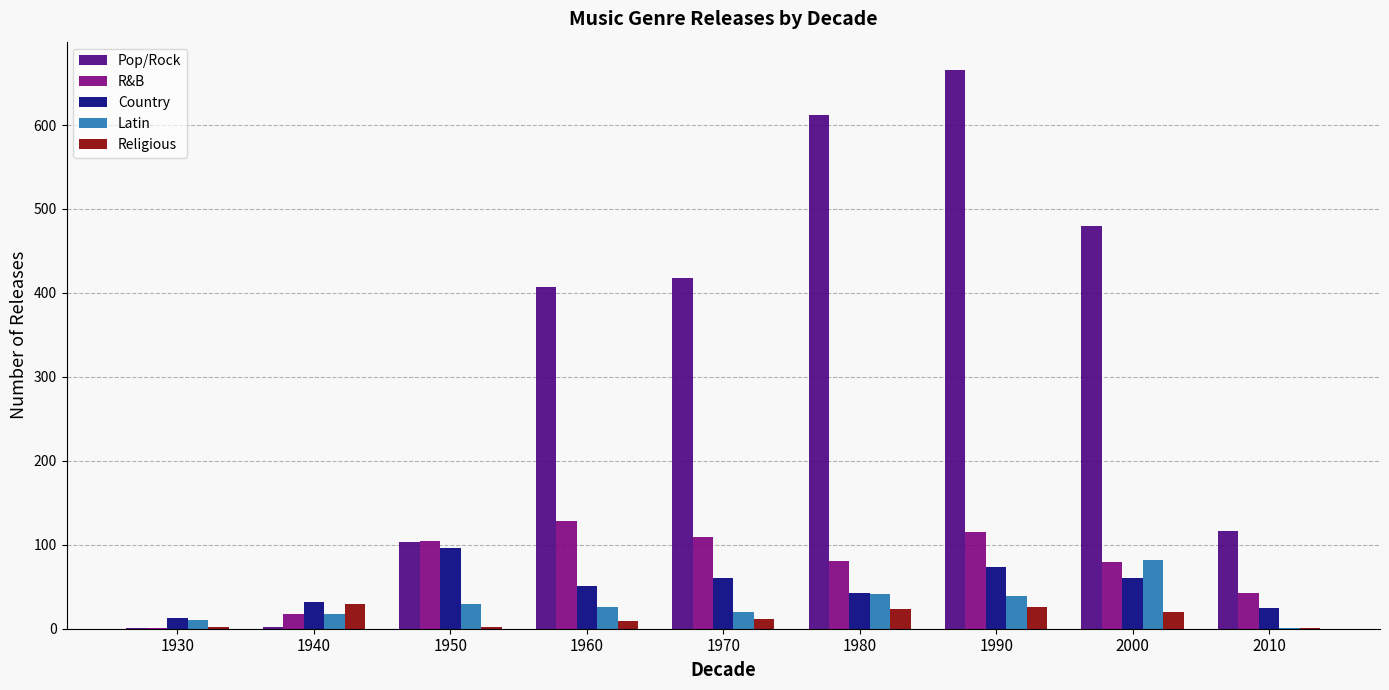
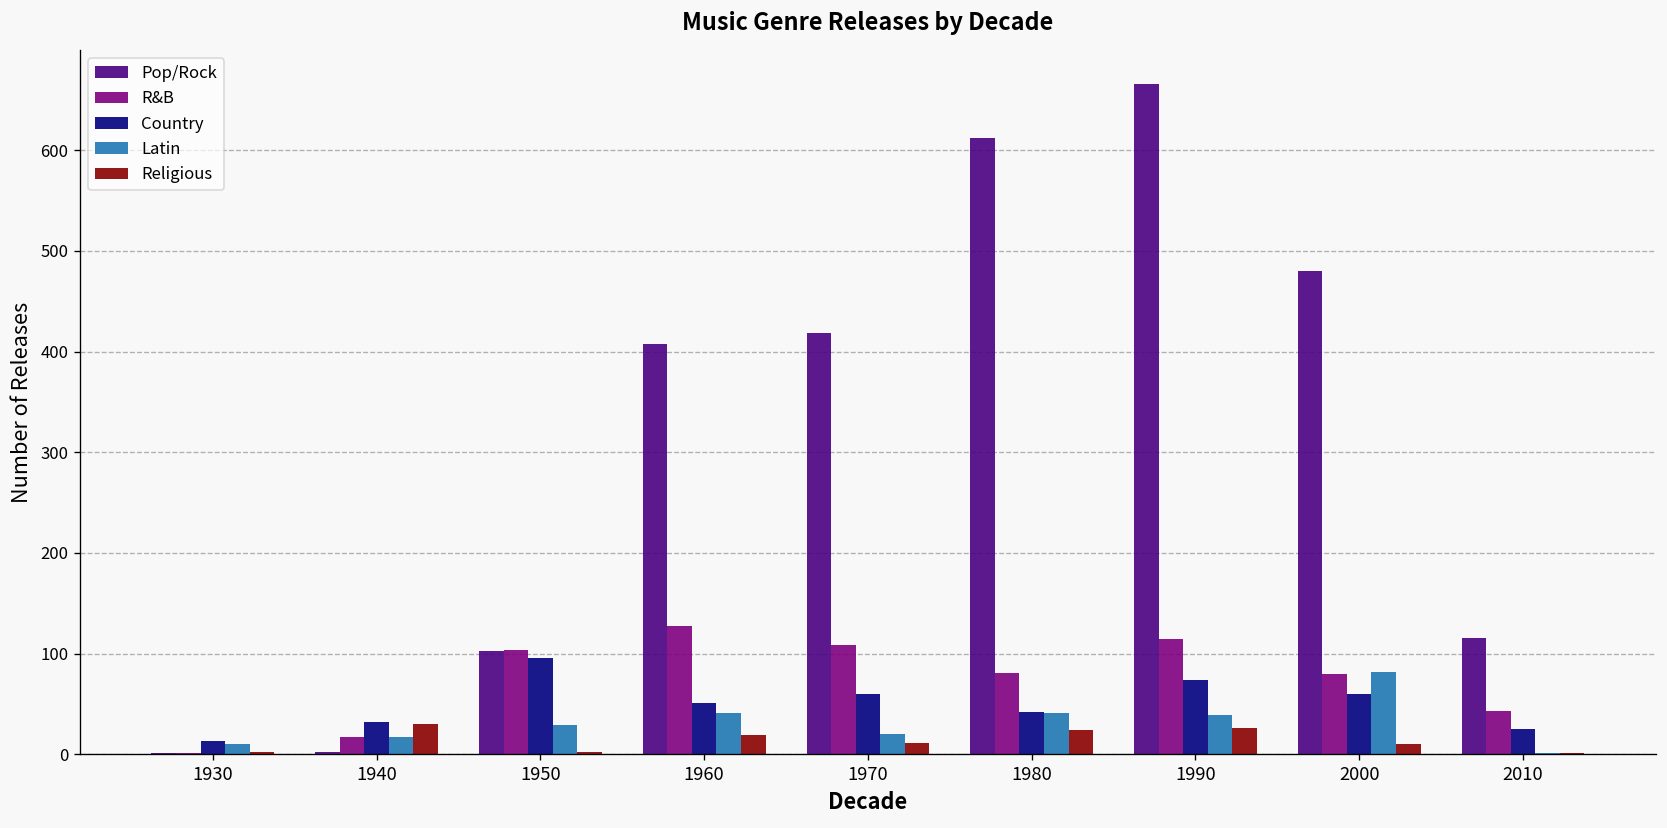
  {
    "Country": {
      "1930": 10,
      "1940": 30,
      "1950": 100,
      "1960": 50,
      "1970": 60,
      "1980": 40,
      "1990": 70,
      "2000": 60,
      "2010": 30
    },
    "Latin": {
      "1930": 10,
      "1940": 20,
      "1950": 30,
-     "1960": 30,
+     "1960": 40,
      "1970": 20,
      "1980": 40,
      "1990": 40,
      "2000": 80
    },
    "Religious": {
      "1940": 30,
-     "1960": 10,
+     "1960": 20,
      "1970": 10,
      "1980": 20,
      "1990": 30,
-     "2000": 20
+     "2000": 10
    }
  }
